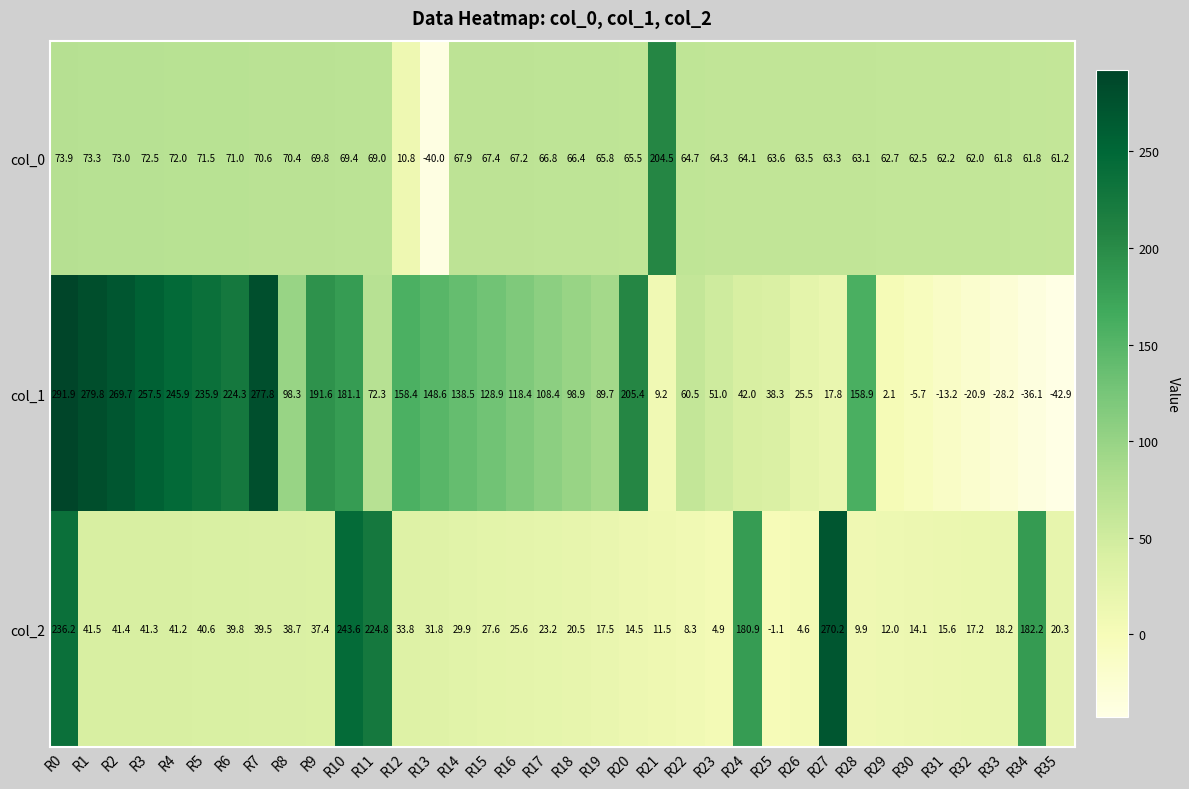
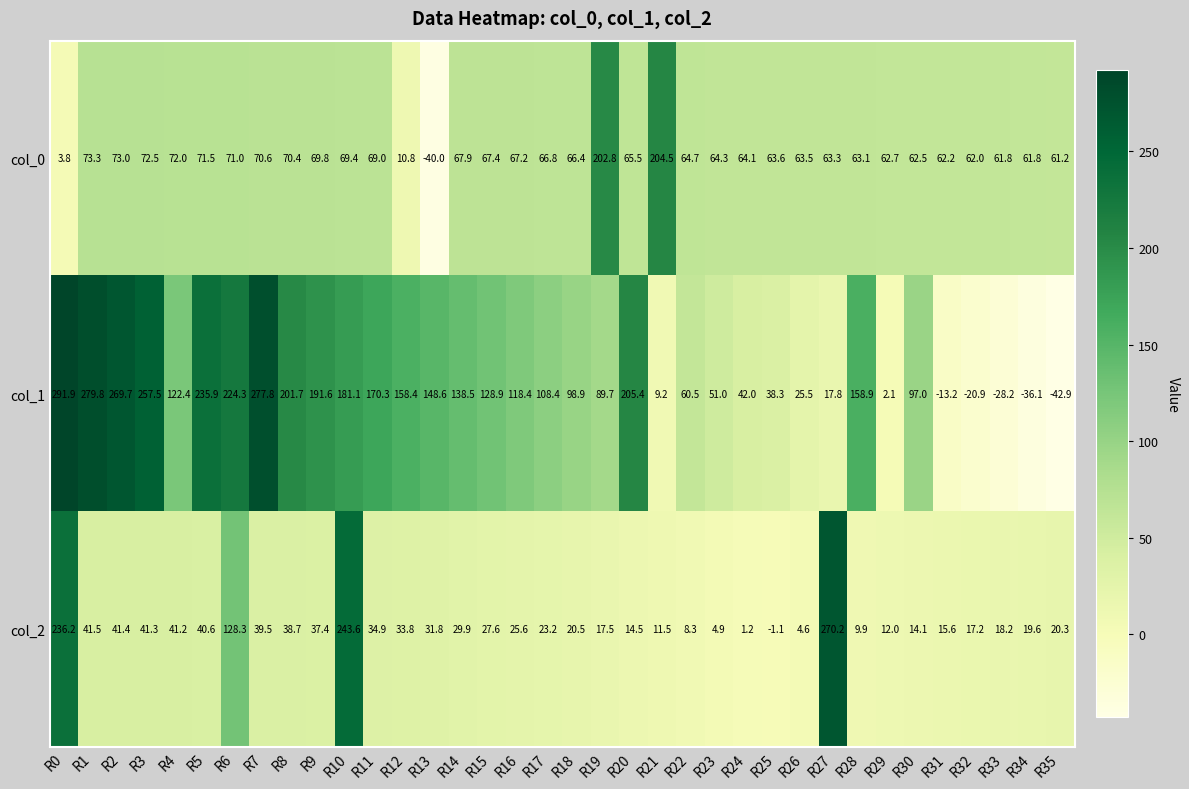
  {
    "col_0": {
-     "R0": 73.9,
+     "R0": 3.8,
      "R1": 73.3,
      "R2": 73.0,
      "R3": 72.5,
      "R4": 72.0,
      "R5": 71.5,
      "R6": 71.0,
      "R7": 70.6,
      "R8": 70.4,
      "R9": 69.8,
      "R10": 69.4,
      "R11": 69.0,
      "R12": 10.8,
      "R13": -40.0,
      "R14": 67.9,
      "R15": 67.4,
      "R16": 67.2,
      "R17": 66.8,
      "R18": 66.4,
-     "R19": 65.8,
+     "R19": 202.8,
      "R20": 65.5,
      "R21": 204.5,
      "R22": 64.7,
      "R23": 64.3,
      "R24": 64.1,
      "R25": 63.6,
      "R26": 63.5,
      "R27": 63.3,
      "R28": 63.1,
      "R29": 62.7,
      "R30": 62.5,
      "R31": 62.2,
      "R32": 62.0,
      "R33": 61.8,
      "R34": 61.8,
      "R35": 61.2
    },
    "col_1": {
      "R0": 291.9,
      "R1": 279.8,
      "R2": 269.7,
      "R3": 257.5,
-     "R4": 245.9,
+     "R4": 122.4,
      "R5": 235.9,
      "R6": 224.3,
      "R7": 277.8,
-     "R8": 98.3,
+     "R8": 201.7,
      "R9": 191.6,
      "R10": 181.1,
-     "R11": 72.3,
+     "R11": 170.3,
      "R12": 158.4,
      "R13": 148.6,
      "R14": 138.5,
      "R15": 128.9,
      "R16": 118.4,
      "R17": 108.4,
      "R18": 98.9,
      "R19": 89.7,
      "R20": 205.4,
      "R21": 9.2,
      "R22": 60.5,
      "R23": 51.0,
      "R24": 42.0,
      "R25": 38.3,
      "R26": 25.5,
      "R27": 17.8,
      "R28": 158.9,
      "R29": 2.1,
-     "R30": -5.7,
+     "R30": 97.0,
      "R31": -13.2,
      "R32": -20.9,
      "R33": -28.2,
      "R34": -36.1,
      "R35": -42.9
    },
    "col_2": {
      "R0": 236.2,
      "R1": 41.5,
      "R2": 41.4,
      "R3": 41.3,
      "R4": 41.2,
      "R5": 40.6,
-     "R6": 39.8,
+     "R6": 128.3,
      "R7": 39.5,
      "R8": 38.7,
      "R9": 37.4,
      "R10": 243.6,
-     "R11": 224.8,
+     "R11": 34.9,
      "R12": 33.8,
      "R13": 31.8,
      "R14": 29.9,
      "R15": 27.6,
      "R16": 25.6,
      "R17": 23.2,
      "R18": 20.5,
      "R19": 17.5,
      "R20": 14.5,
      "R21": 11.5,
      "R22": 8.3,
      "R23": 4.9,
-     "R24": 180.9,
+     "R24": 1.2,
      "R25": -1.1,
      "R26": 4.6,
      "R27": 270.2,
      "R28": 9.9,
      "R29": 12.0,
      "R30": 14.1,
      "R31": 15.6,
      "R32": 17.2,
      "R33": 18.2,
-     "R34": 182.2,
+     "R34": 19.6,
      "R35": 20.3
    }
  }
